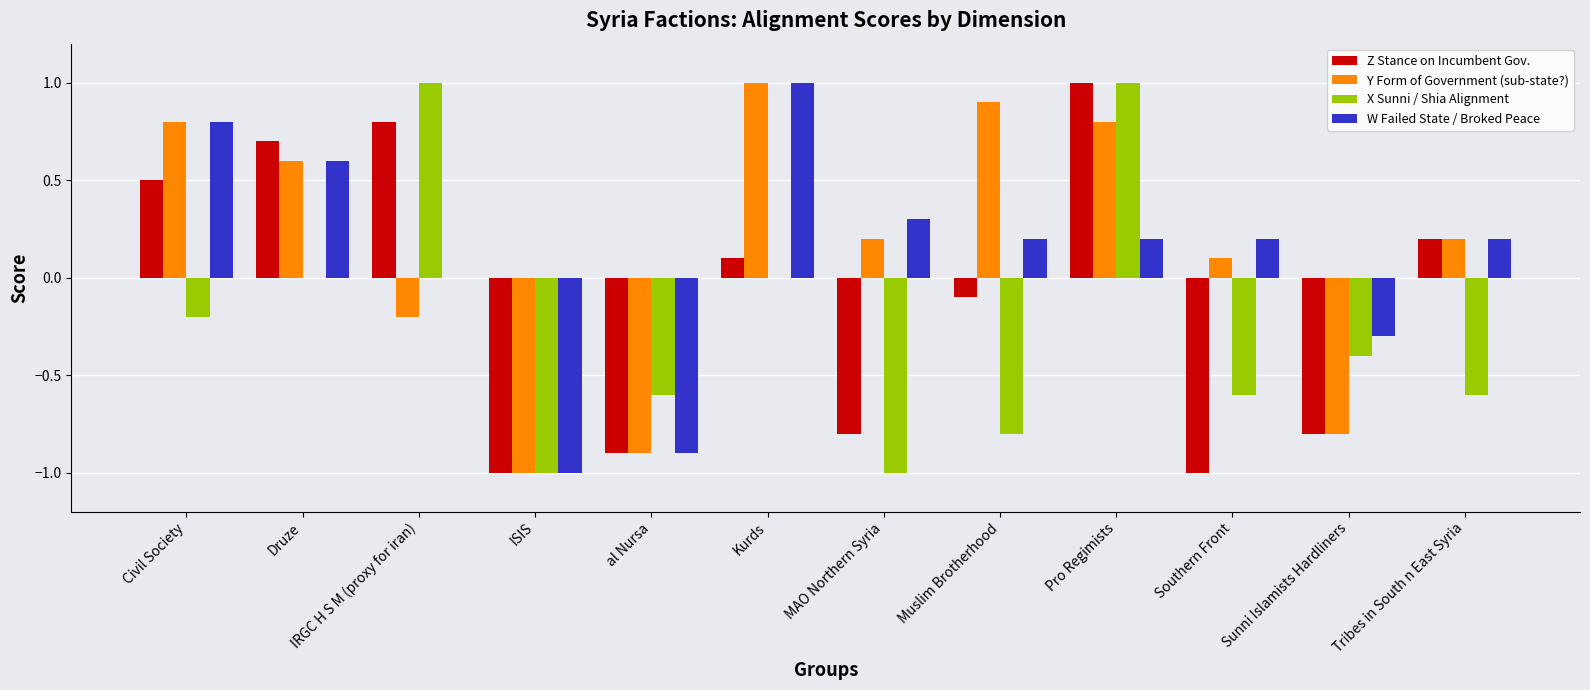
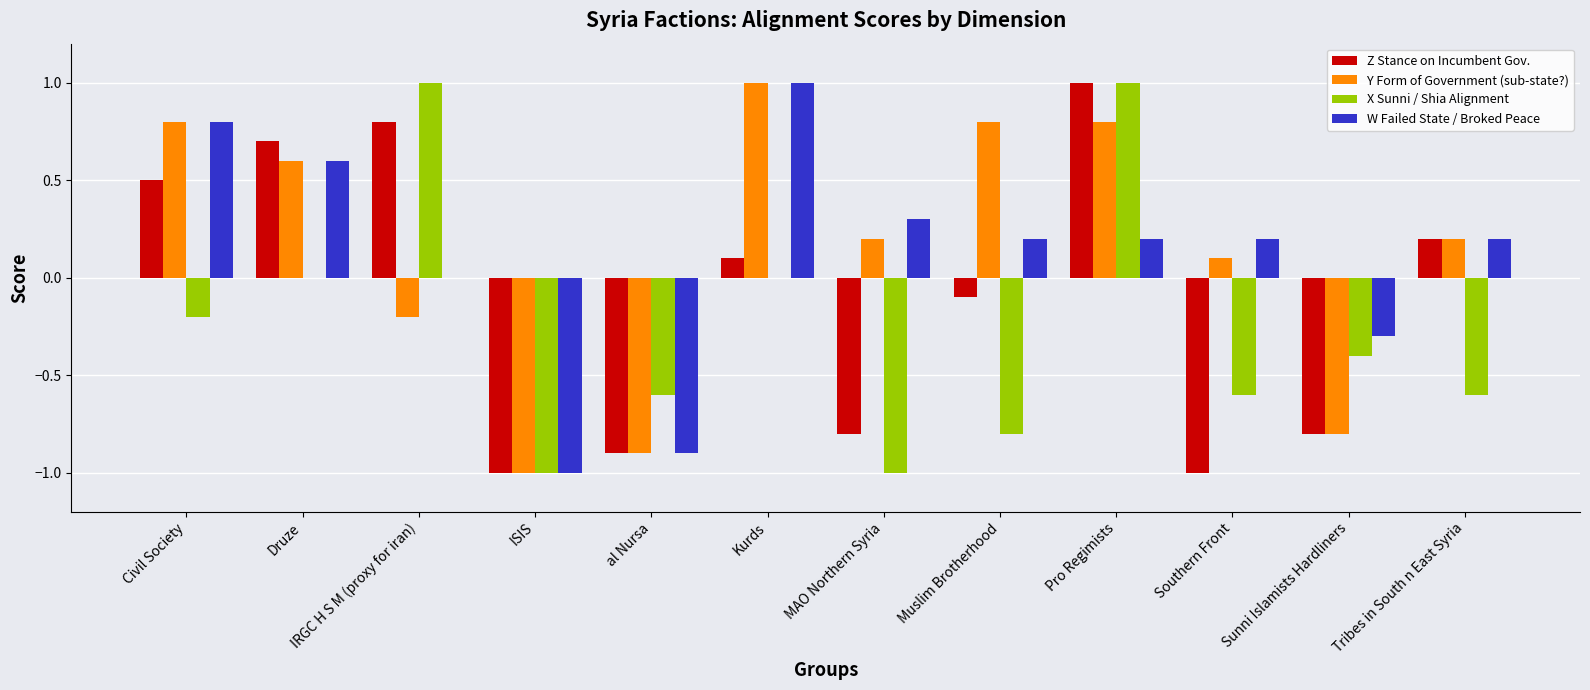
  {
    "Z Stance on Incumbent Gov.": {
      "Civil Society": 0.5,
      "Druze": 0.7,
      "IRGC H S M (proxy for iran)": 0.8,
      "ISIS": -1.0,
      "al Nursa": -0.9,
      "Kurds": 0.1,
      "MAO Northern Syria": -0.8,
      "Muslim Brotherhood": -0.1,
      "Pro Regimists": 1.0,
      "Southern Front": -1.0,
      "Sunni Islamists Hardliners": -0.8,
      "Tribes in South n East Syria": 0.2
    },
    "Y Form of Government (sub-state?)": {
      "Civil Society": 0.8,
      "Druze": 0.6,
      "IRGC H S M (proxy for iran)": -0.2,
      "ISIS": -1.0,
      "al Nursa": -0.9,
      "Kurds": 1.0,
      "MAO Northern Syria": 0.2,
-     "Muslim Brotherhood": 0.9,
+     "Muslim Brotherhood": 0.8,
      "Pro Regimists": 0.8,
      "Southern Front": 0.1,
      "Sunni Islamists Hardliners": -0.8,
      "Tribes in South n East Syria": 0.2
    },
    "X Sunni / Shia Alignment": {
      "Civil Society": -0.2,
      "Druze": 0.0,
      "IRGC H S M (proxy for iran)": 1.0,
      "ISIS": -1.0,
      "al Nursa": -0.6,
      "Kurds": 0.0,
      "MAO Northern Syria": -1.0,
      "Muslim Brotherhood": -0.8,
      "Pro Regimists": 1.0,
      "Southern Front": -0.6,
      "Sunni Islamists Hardliners": -0.4,
      "Tribes in South n East Syria": -0.6
    },
    "W Failed State / Broked Peace": {
      "Civil Society": 0.8,
      "Druze": 0.6,
      "IRGC H S M (proxy for iran)": 0.0,
      "ISIS": -1.0,
      "al Nursa": -0.9,
      "Kurds": 1.0,
      "MAO Northern Syria": 0.3,
      "Muslim Brotherhood": 0.2,
      "Pro Regimists": 0.2,
      "Southern Front": 0.2,
      "Sunni Islamists Hardliners": -0.3,
      "Tribes in South n East Syria": 0.2
    }
  }
